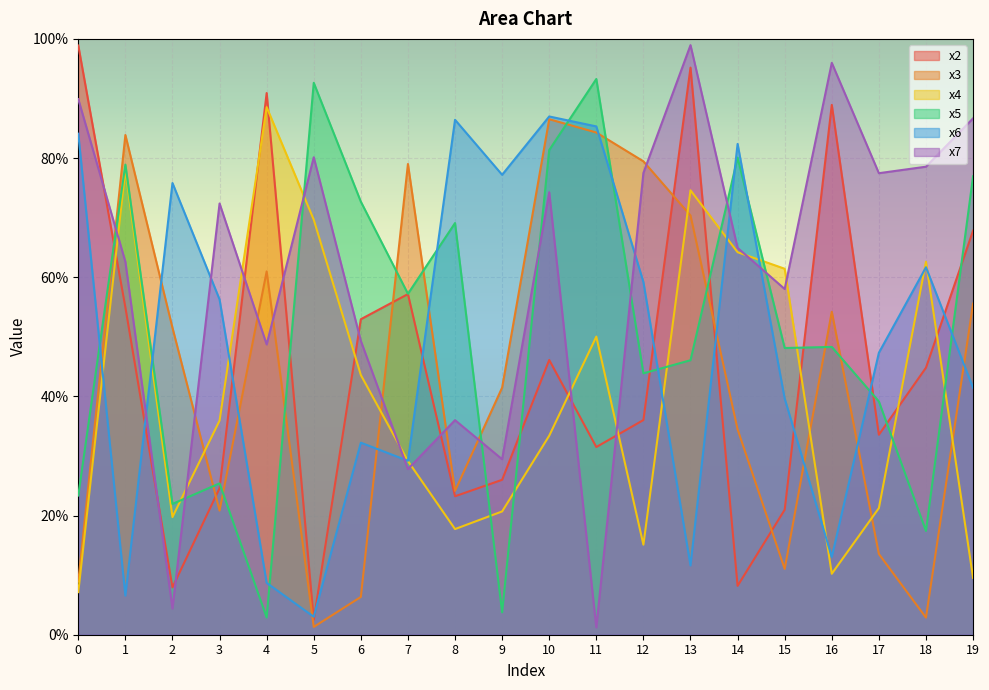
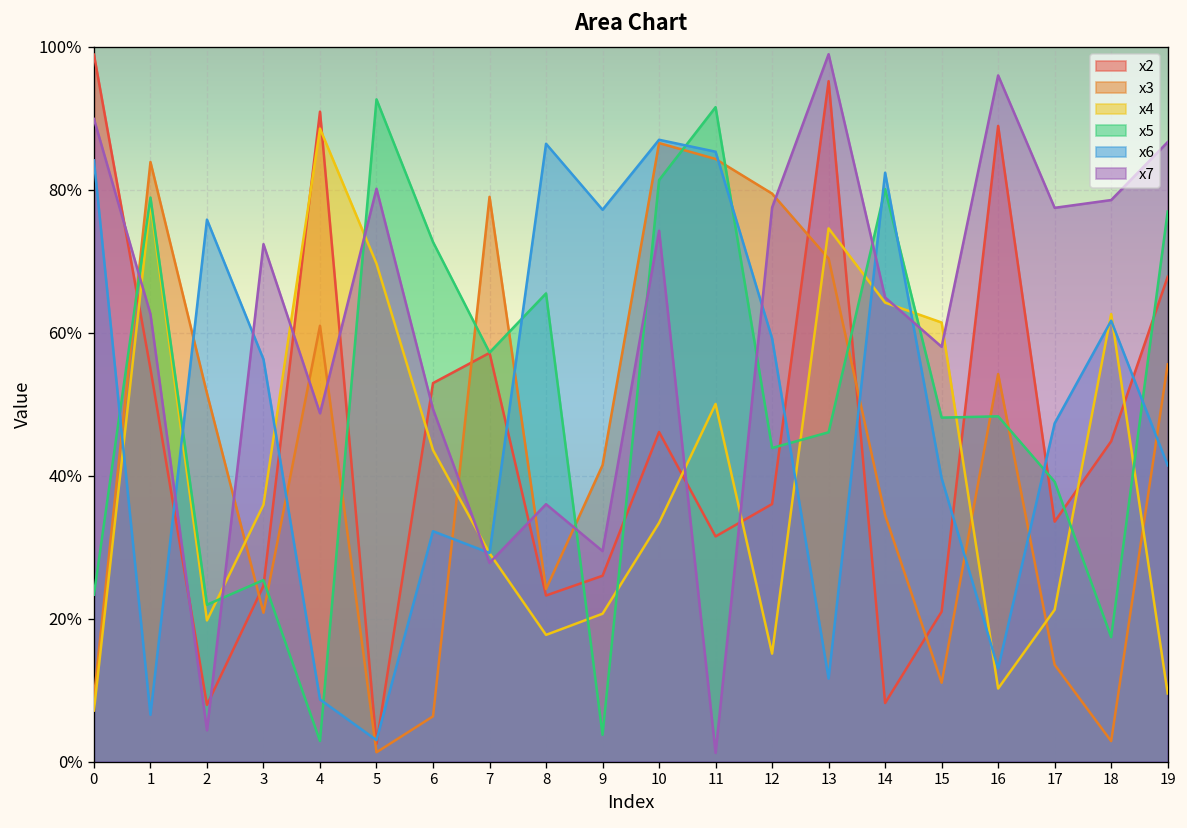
  {
    "x5": {
      "0": "23%",
      "1": "79%",
      "2": "22%",
      "3": "25%",
      "4": "3%",
      "5": "93%",
      "6": "73%",
-     "8": "69%",
+     "8": "65%",
      "9": "4%",
      "10": "81%",
-     "11": "93%",
+     "11": "92%",
      "12": "44%",
      "13": "46%",
      "14": "80%",
      "15": "48%",
      "16": "48%",
      "17": "39%",
      "18": "17%",
      "19": "77%"
    },
    "x6": {
      "0": "84%",
      "1": "7%",
      "2": "76%",
      "3": "56%",
      "4": "9%",
      "5": "3%",
      "6": "32%",
      "8": "86%",
      "9": "77%",
      "10": "87%",
      "11": "85%",
      "12": "59%",
      "13": "12%",
      "14": "82%",
      "15": "40%",
      "16": "13%",
      "17": "47%",
      "18": "62%",
      "19": "41%"
    },
    "x7": {
      "0": "90%",
      "1": "63%",
      "2": "4%",
      "3": "72%",
      "4": "49%",
      "5": "80%",
      "6": "49%",
      "7": "28%",
      "8": "36%",
      "9": "29%",
      "10": "74%",
      "11": "1%",
      "12": "78%",
      "13": "99%",
      "14": "65%",
      "15": "58%",
      "16": "96%",
      "17": "77%",
      "18": "79%",
      "19": "87%"
    }
  }
